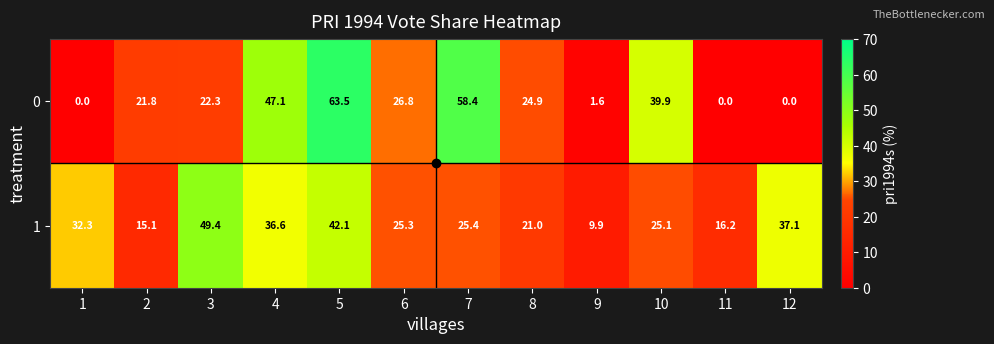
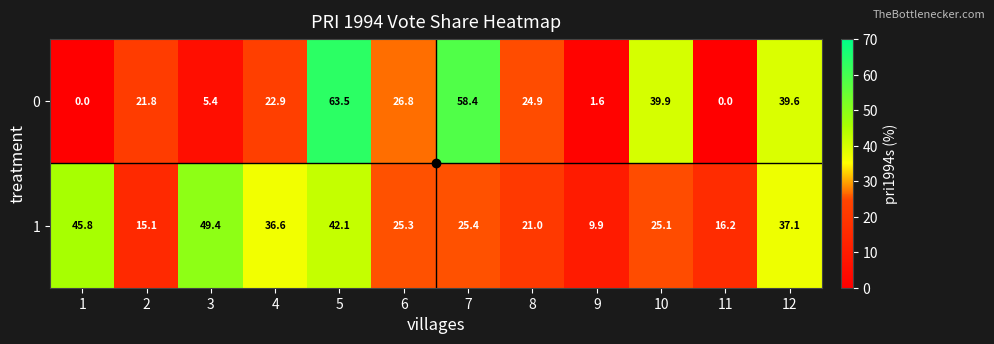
  {
    "0": {
      "1": 0.0,
      "2": 21.8,
-     "3": 22.3,
-     "4": 47.1,
+     "3": 5.4,
+     "4": 22.9,
      "5": 63.5,
      "6": 26.8,
      "7": 58.4,
      "8": 24.9,
      "9": 1.6,
      "10": 39.9,
      "11": 0.0,
-     "12": 0.0
+     "12": 39.6
    },
    "1": {
-     "1": 32.3,
+     "1": 45.8,
      "2": 15.1,
      "3": 49.4,
      "4": 36.6,
      "5": 42.1,
      "6": 25.3,
      "7": 25.4,
      "8": 21.0,
      "9": 9.9,
      "10": 25.1,
      "11": 16.2,
      "12": 37.1
    }
  }
